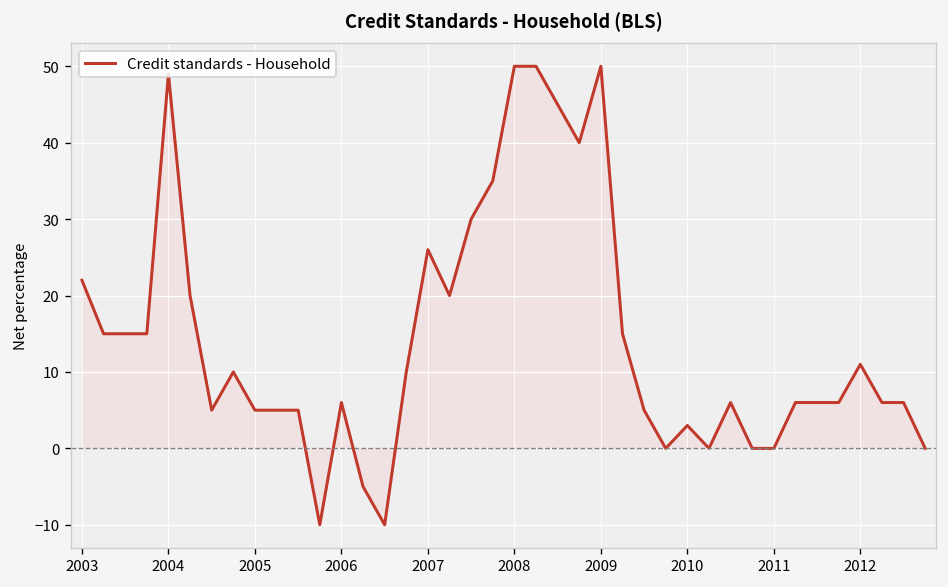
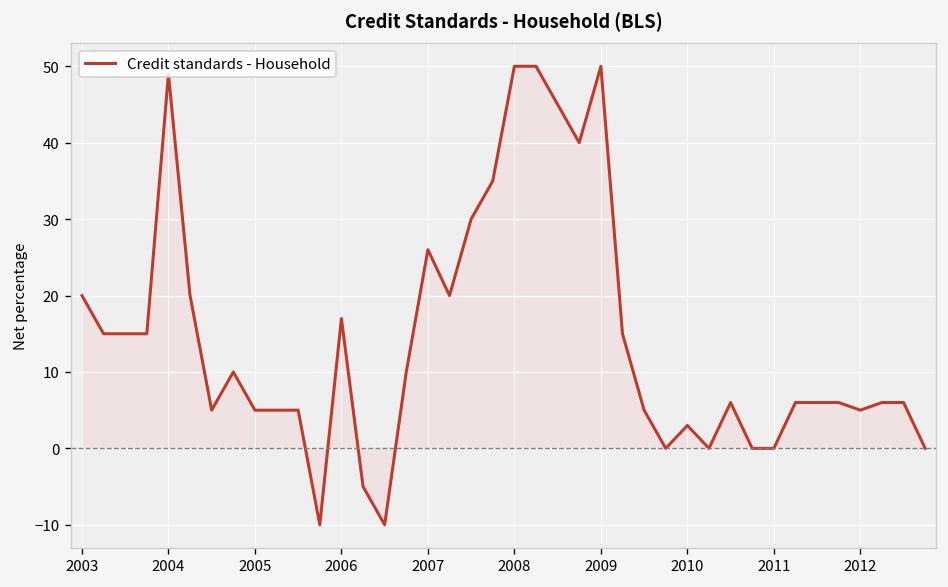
  {
    "Credit standards - Household": {
-     "2003": 22,
-     "2006": 6,
-     "2012": 11
+     "2003": 20,
+     "2006": 17,
+     "2012": 5
    }
  }
